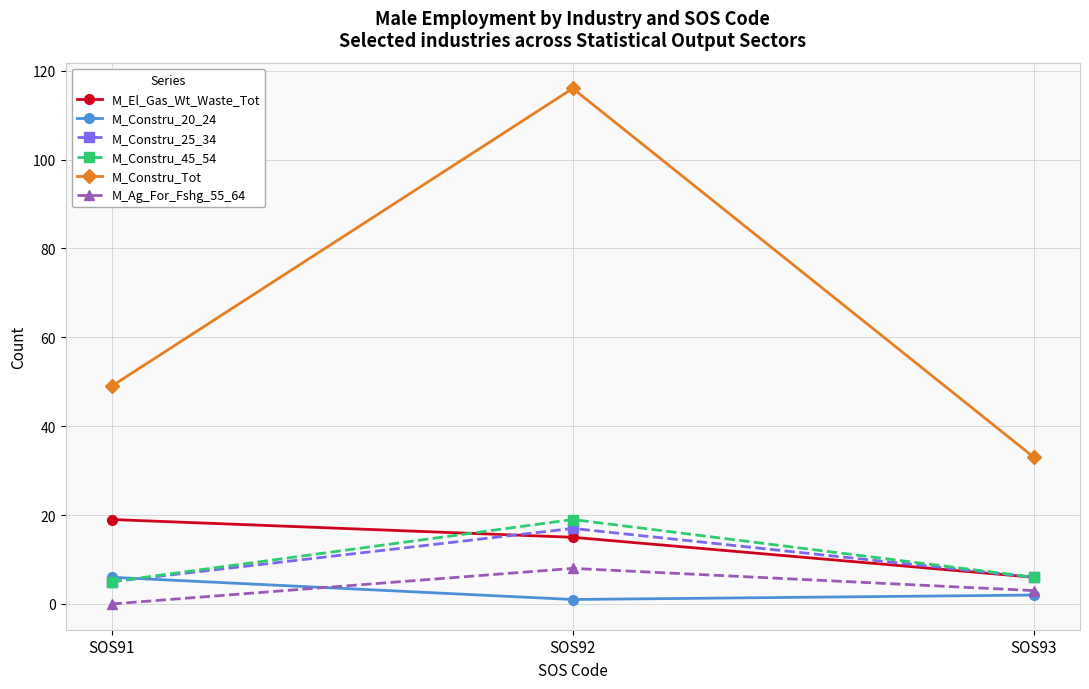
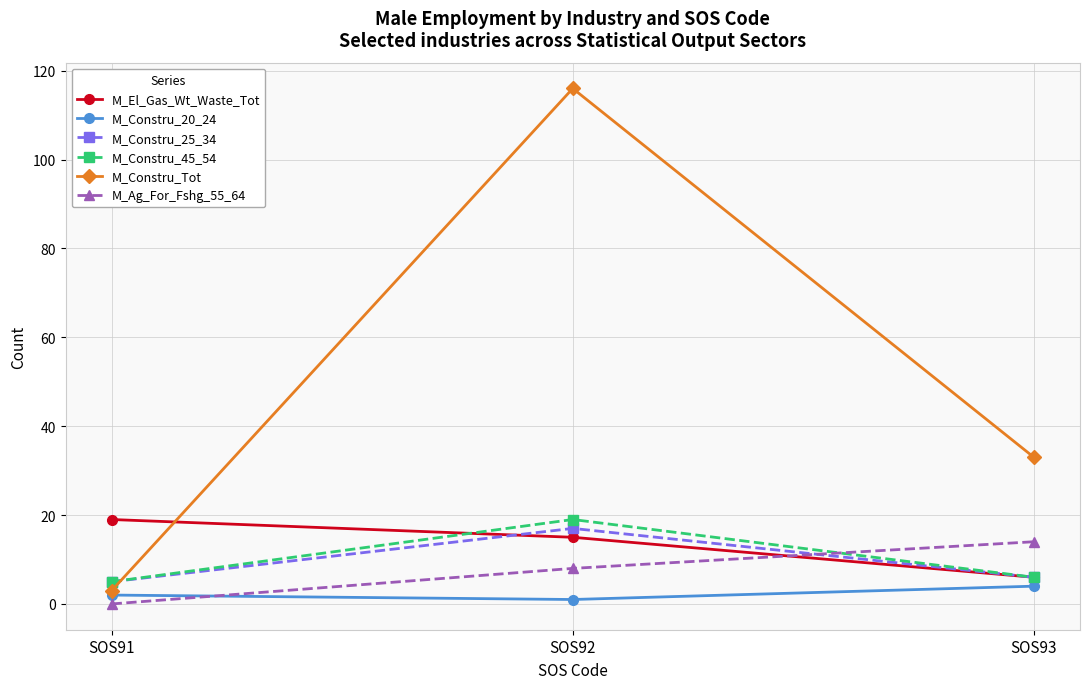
  {
    "M_El_Gas_Wt_Waste_Tot": {
      "SOS91": 19,
      "SOS92": 15
    },
    "M_Constru_20_24": {
-     "SOS91": 6,
+     "SOS91": 2,
      "SOS92": 1,
-     "SOS93": 2
+     "SOS93": 4
    },
    "M_Constru_25_34": {
      "SOS92": 17
    },
    "M_Constru_45_54": {
      "SOS92": 19
    },
    "M_Constru_Tot": {
-     "SOS91": 49,
+     "SOS91": 3,
      "SOS92": 116,
      "SOS93": 33
    },
    "M_Ag_For_Fshg_55_64": {
      "SOS91": 0,
      "SOS92": 8,
-     "SOS93": 3
+     "SOS93": 14
    }
  }
